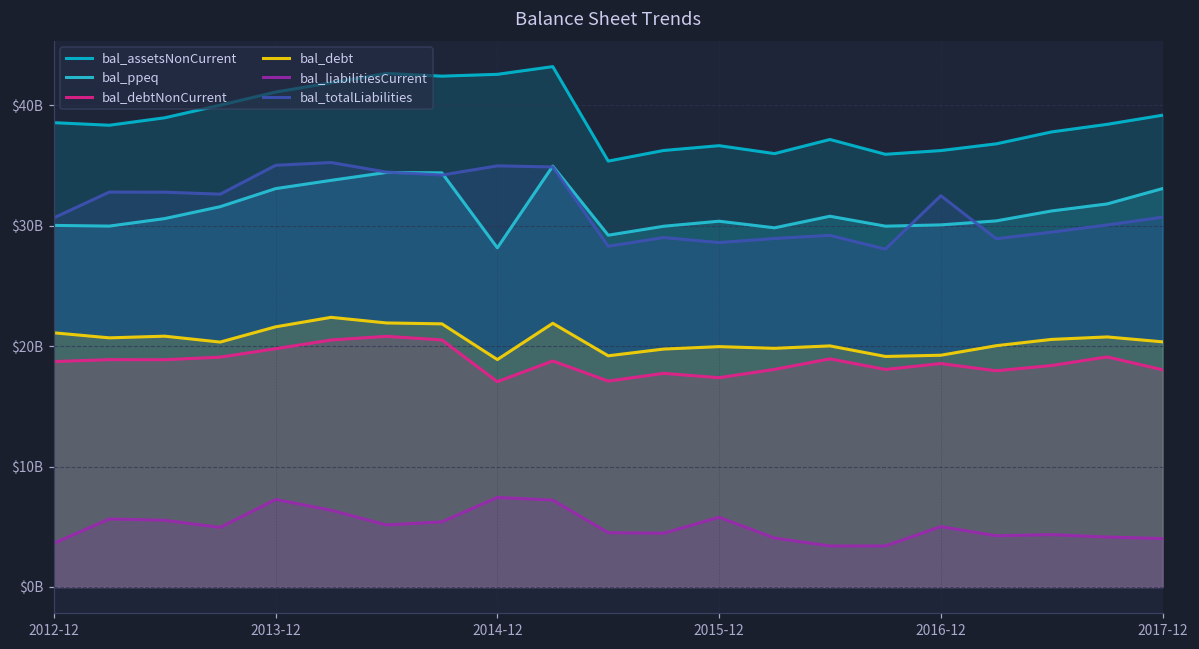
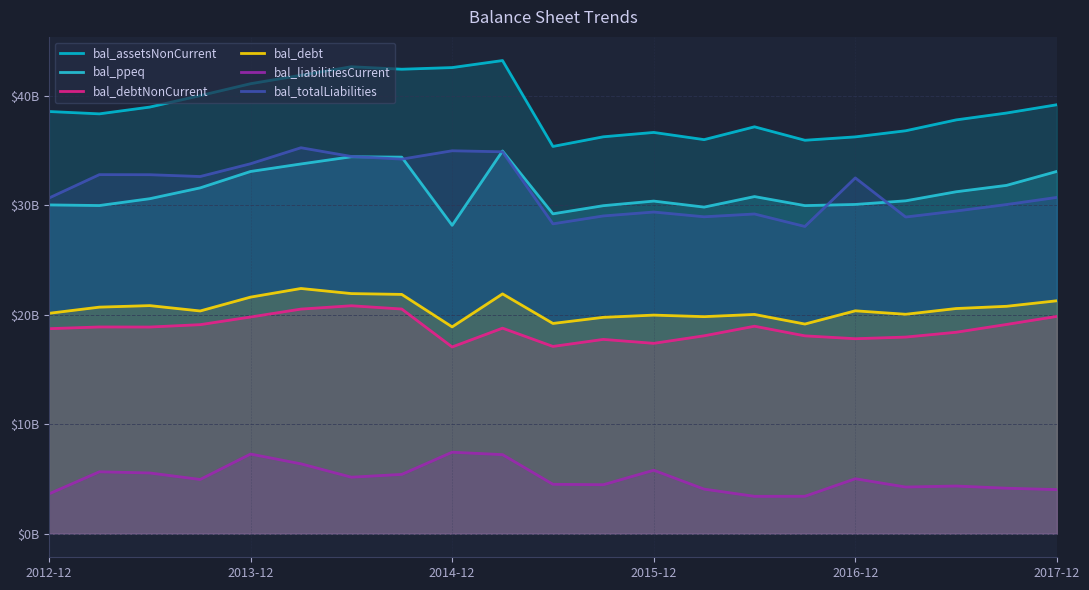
  {
    "bal_debtNonCurrent": {
      "2012-12": "$18700000000",
      "2013-12": "$19800000000",
      "2014-12": "$17100000000",
      "2015-12": "$17400000000",
-     "2016-12": "$18600000000",
-     "2017-12": "$18000000000"
+     "2016-12": "$17800000000",
+     "2017-12": "$19800000000"
    },
    "bal_debt": {
-     "2012-12": "$21100000000",
+     "2012-12": "$20100000000",
      "2013-12": "$21600000000",
      "2014-12": "$18900000000",
      "2015-12": "$20000000000",
-     "2016-12": "$19200000000",
-     "2017-12": "$20400000000"
+     "2016-12": "$20400000000",
+     "2017-12": "$21300000000"
    },
    "bal_liabilitiesCurrent": {
      "2012-12": "$3600000000",
      "2013-12": "$7300000000",
      "2014-12": "$7400000000",
      "2015-12": "$5800000000",
      "2016-12": "$5000000000",
      "2017-12": "$4000000000"
    },
    "bal_totalLiabilities": {
      "2012-12": "$30700000000",
-     "2013-12": "$35000000000",
+     "2013-12": "$33800000000",
      "2014-12": "$35000000000",
-     "2015-12": "$28600000000",
+     "2015-12": "$29400000000",
      "2016-12": "$32500000000",
      "2017-12": "$30700000000"
    }
  }
